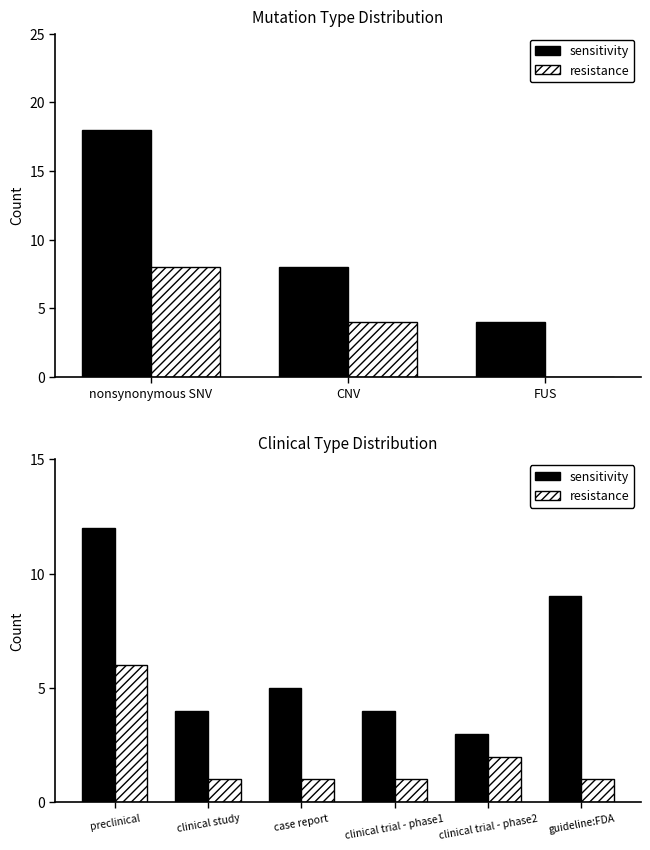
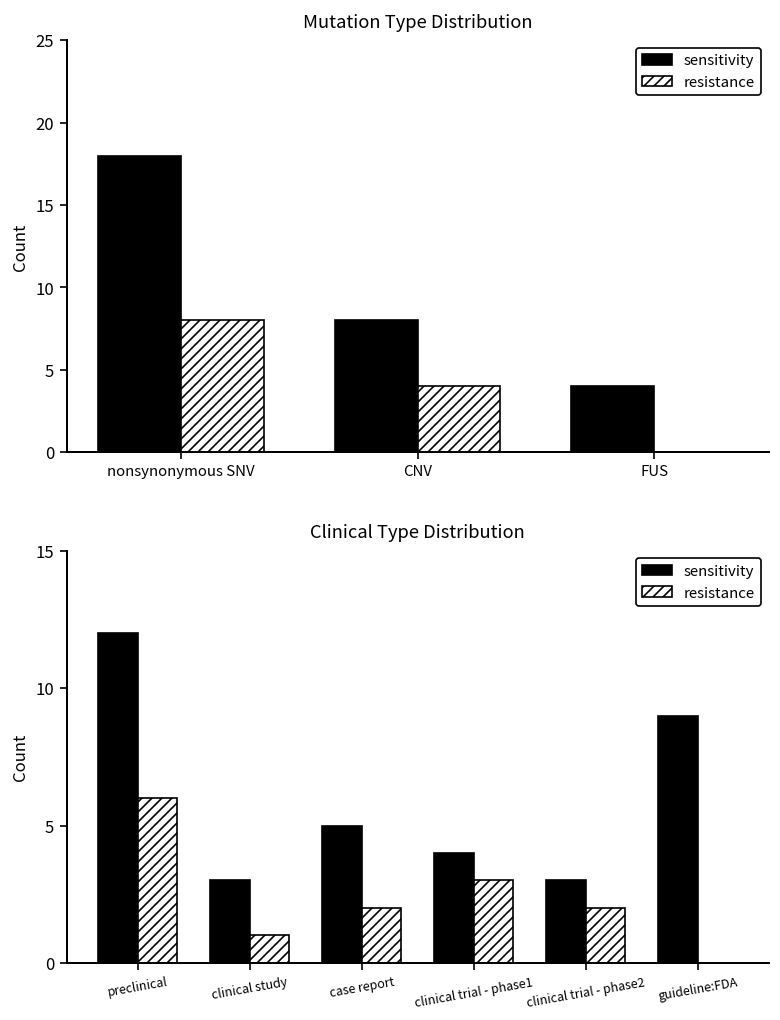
  {
    "Mutation Type Distribution": {
      "sensitivity": {
        "nonsynonymous SNV": 18.0,
        "CNV": 8.0,
        "FUS": 4.0
      },
      "resistance": {
        "nonsynonymous SNV": 8.0,
        "CNV": 4.0,
        "FUS": 0.0
      }
    },
    "Clinical Type Distribution": {
      "sensitivity": {
        "preclinical": 12,
-       "clinical study": 4,
+       "clinical study": 3,
        "case report": 5,
        "clinical trial - phase1": 4,
        "clinical trial - phase2": 3,
        "guideline:FDA": 9
      },
      "resistance": {
        "preclinical": 6,
        "clinical study": 1,
-       "case report": 1,
-       "clinical trial - phase1": 1,
+       "case report": 2,
+       "clinical trial - phase1": 3,
        "clinical trial - phase2": 2,
-       "guideline:FDA": 1
+       "guideline:FDA": 0
      }
    }
  }
